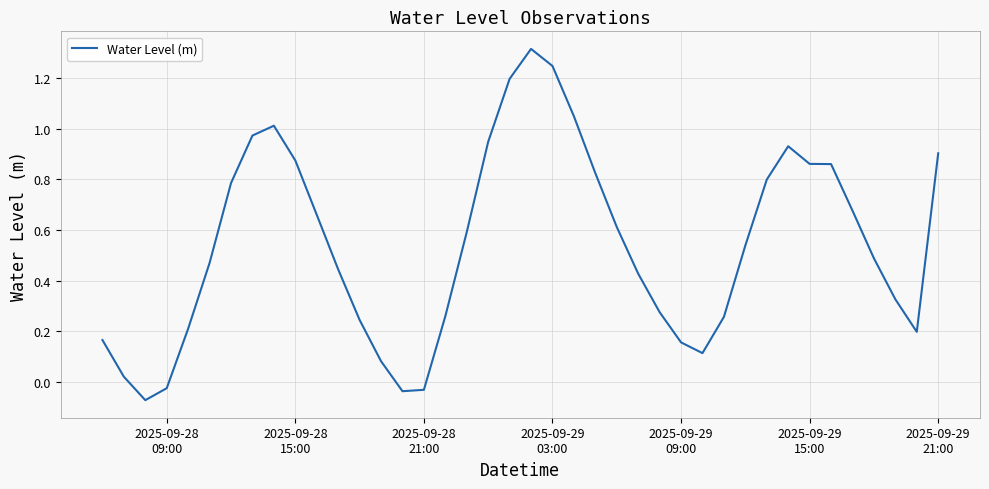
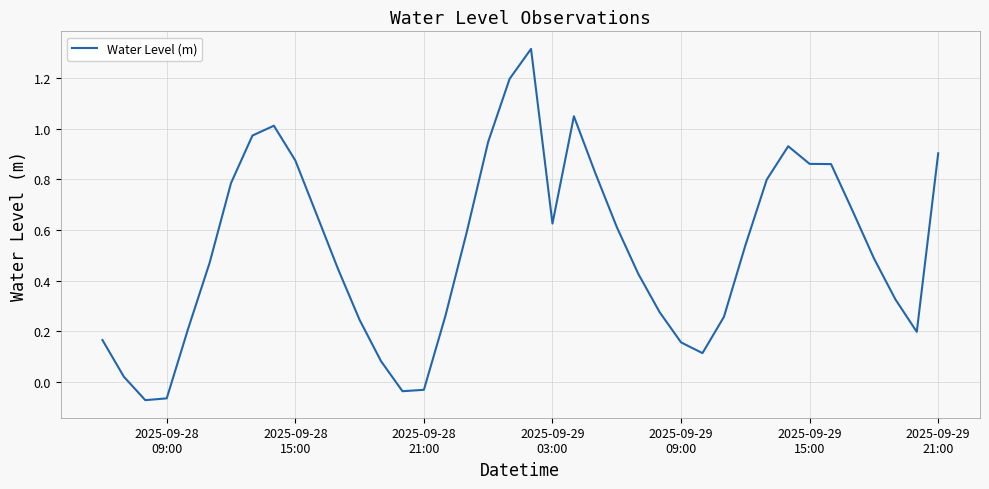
  {
-   "2025-09-28 09:00": -0.02,
+   "2025-09-28 09:00": -0.06,
    "2025-09-28 15:00": 0.87,
    "2025-09-28 21:00": -0.03,
-   "2025-09-29 03:00": 1.25,
+   "2025-09-29 03:00": 0.63,
    "2025-09-29 09:00": 0.16,
    "2025-09-29 15:00": 0.86,
    "2025-09-29 21:00": 0.90
  }
